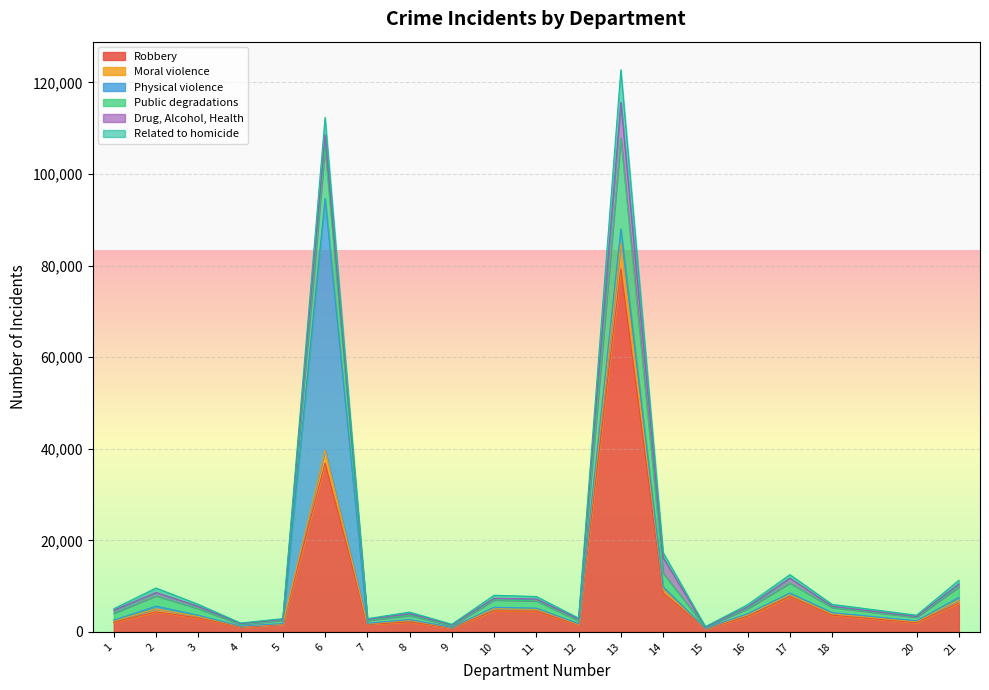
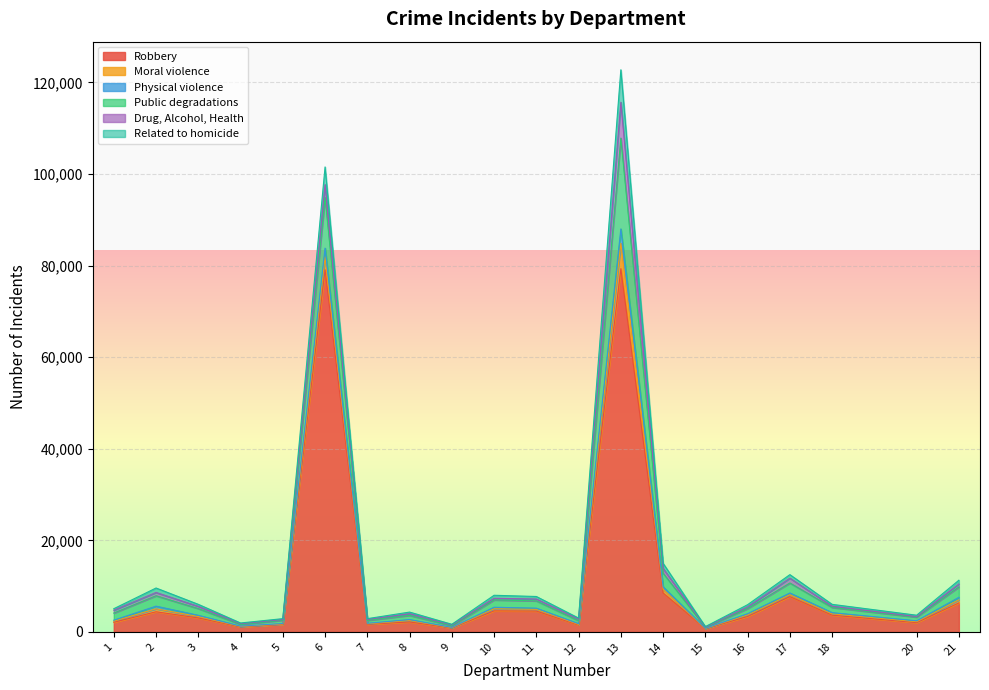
  {
    "Robbery": {
      "2": "4,000",
-     "6": "37,000",
+     "6": "79,000",
      "13": "79,000",
      "14": "9,000",
      "21": "6,000"
    },
    "Moral violence": {
      "2": "1,000",
      "6": "3,000",
      "13": "6,000",
      "21": "1,000"
    },
    "Physical violence": {
      "2": "1,000",
-     "6": "55,000",
+     "6": "2,000",
      "13": "3,000",
      "21": "1,000"
    },
    "Drug, Alcohol, Health": {
      "2": "1,000",
      "6": "3,000",
      "13": "8,000",
-     "14": "3,000",
+     "14": "1,000",
      "17": "1,000",
      "21": "1,000"
    }
  }
